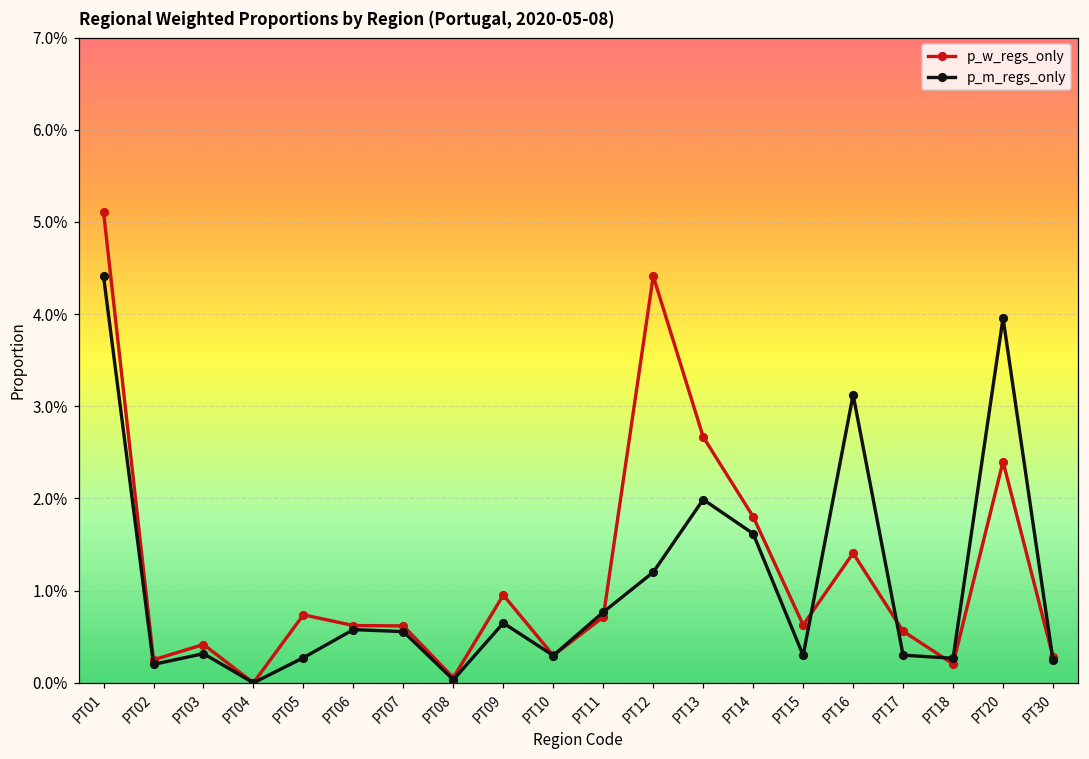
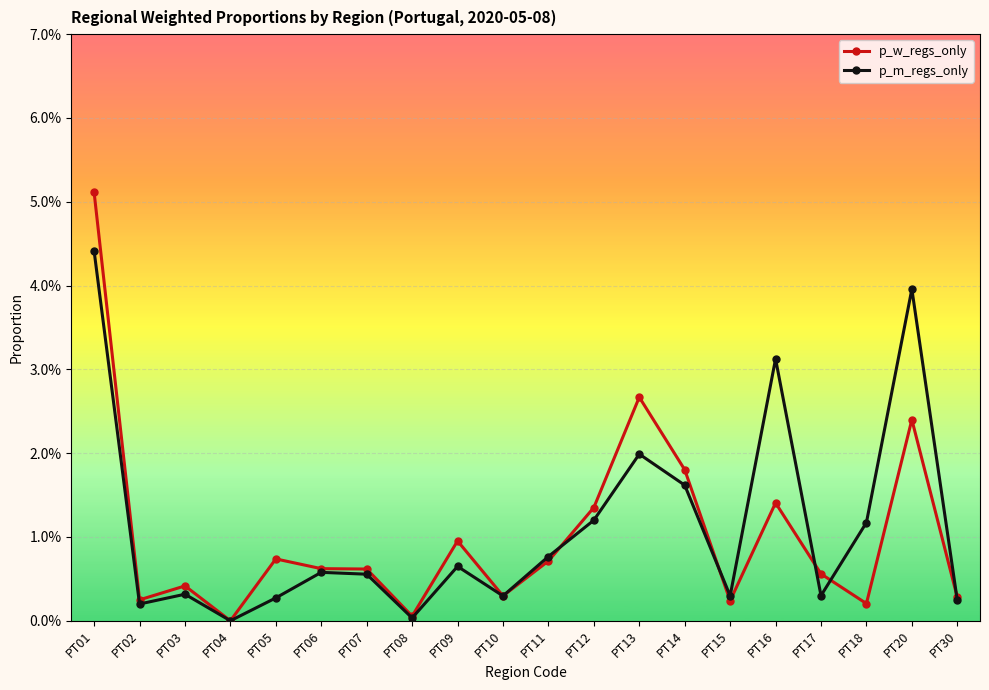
  {
    "p_w_regs_only": {
      "PT01": "5.1%",
      "PT02": "0.2%",
      "PT03": "0.4%",
      "PT05": "0.7%",
      "PT06": "0.6%",
      "PT07": "0.6%",
      "PT09": "1.0%",
      "PT11": "0.7%",
-     "PT12": "4.4%",
+     "PT12": "1.4%",
      "PT13": "2.7%",
      "PT14": "1.8%",
-     "PT15": "0.6%",
+     "PT15": "0.2%",
      "PT16": "1.4%",
      "PT17": "0.6%",
      "PT18": "0.2%",
      "PT20": "2.4%",
      "PT30": "0.3%"
    },
    "p_m_regs_only": {
      "PT01": "4.4%",
      "PT02": "0.2%",
      "PT03": "0.3%",
      "PT05": "0.3%",
      "PT06": "0.6%",
      "PT07": "0.6%",
      "PT09": "0.6%",
      "PT11": "0.8%",
      "PT12": "1.2%",
      "PT13": "2.0%",
      "PT14": "1.6%",
      "PT15": "0.3%",
      "PT16": "3.1%",
      "PT17": "0.3%",
-     "PT18": "0.3%",
+     "PT18": "1.2%",
      "PT20": "4.0%",
      "PT30": "0.2%"
    }
  }
